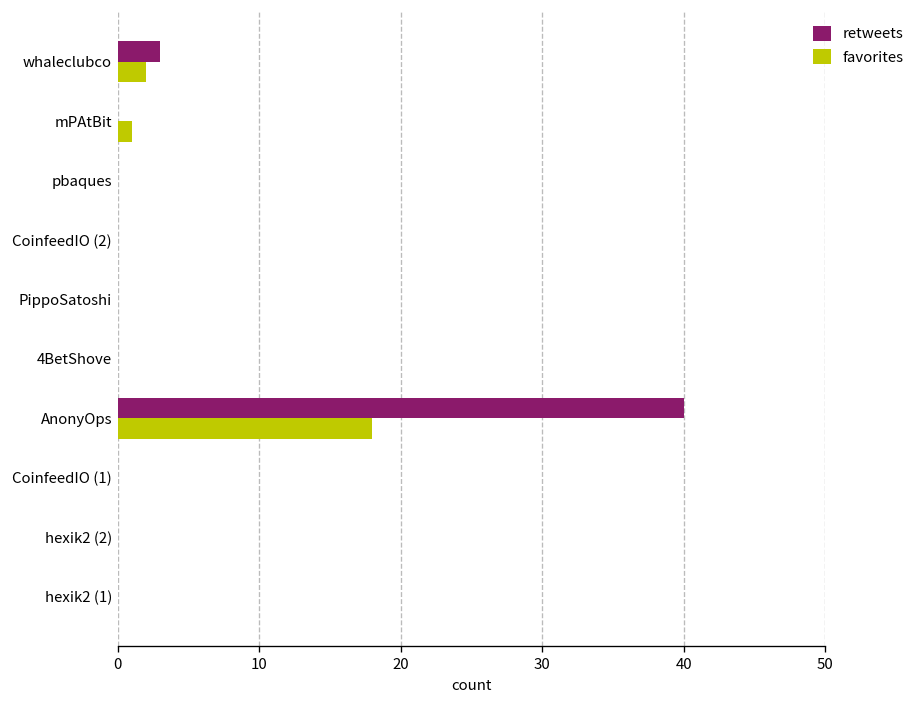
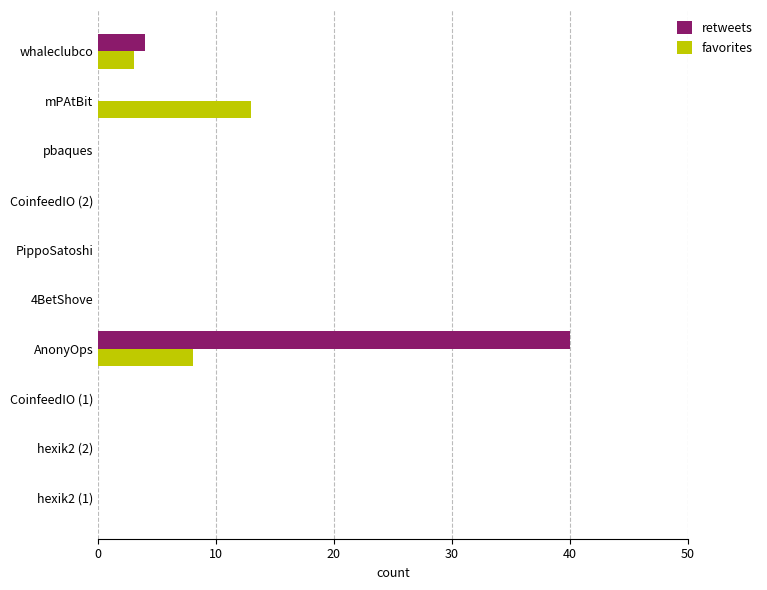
  {
    "retweets": {
-     "whaleclubco": 3,
+     "whaleclubco": 4,
      "mPAtBit": 0,
      "pbaques": 0,
      "CoinfeedIO (2)": 0,
      "PippoSatoshi": 0,
      "4BetShove": 0,
      "AnonyOps": 40,
      "CoinfeedIO (1)": 0,
      "hexik2 (2)": 0,
      "hexik2 (1)": 0
    },
    "favorites": {
-     "whaleclubco": 2,
-     "mPAtBit": 1,
+     "whaleclubco": 3,
+     "mPAtBit": 13,
      "pbaques": 0,
      "CoinfeedIO (2)": 0,
      "PippoSatoshi": 0,
      "4BetShove": 0,
-     "AnonyOps": 18,
+     "AnonyOps": 8,
      "CoinfeedIO (1)": 0,
      "hexik2 (2)": 0,
      "hexik2 (1)": 0
    }
  }
